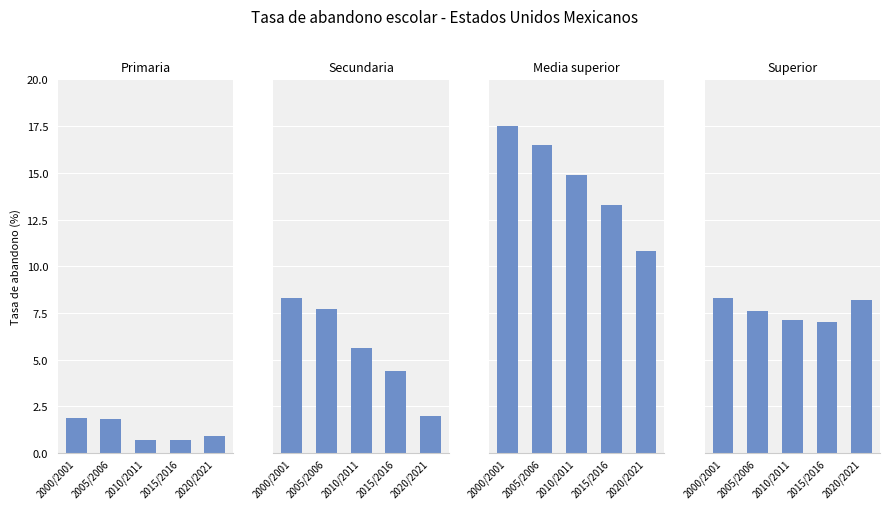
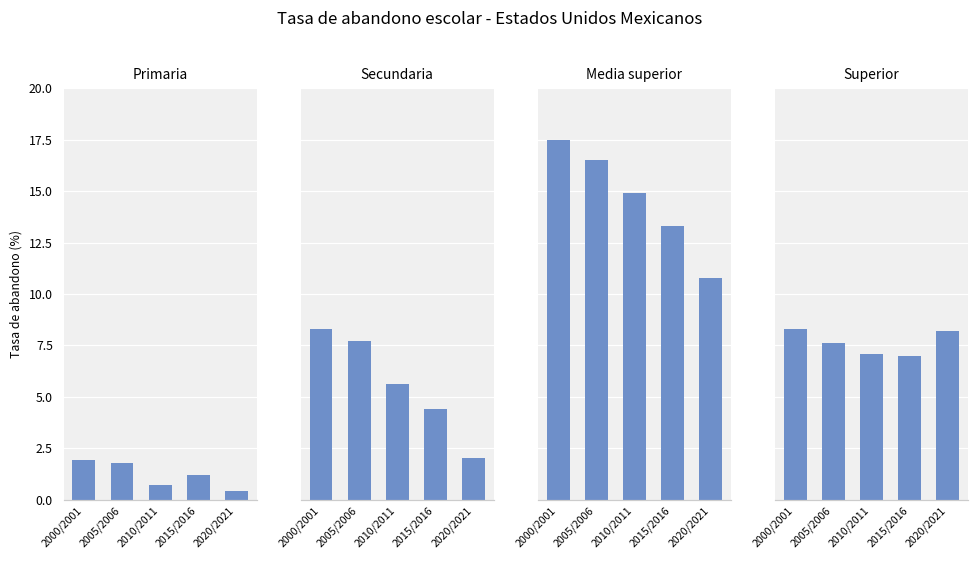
  {
    "Primaria": {
      "2000/2001": 1.9,
      "2005/2006": 1.8,
      "2010/2011": 0.7,
-     "2015/2016": 0.7,
-     "2020/2021": 0.9
+     "2015/2016": 1.2,
+     "2020/2021": 0.4
    }
  }
